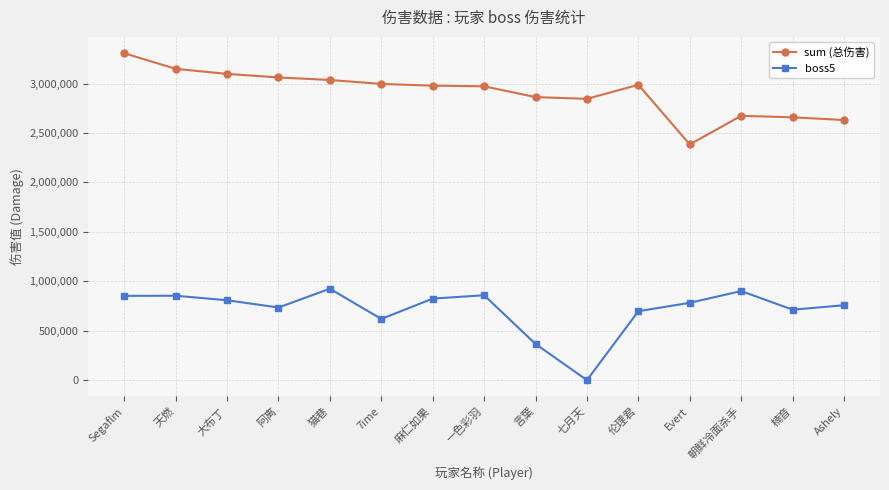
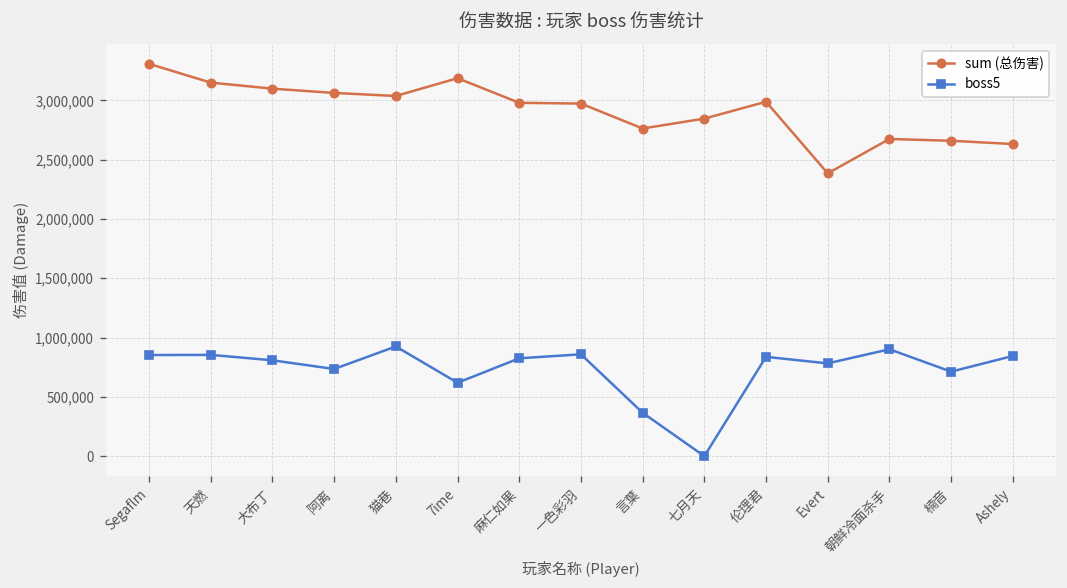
  {
    "sum (总伤害)": {
      "Segaflm": "3,300,000",
      "天燃": "3,100,000",
      "大布丁": "3,100,000",
      "阿离": "3,100,000",
      "猫巷": "3,000,000",
-     "7ime": "3,000,000",
+     "7ime": "3,200,000",
      "麻仁如果": "3,000,000",
      "一色彩羽": "3,000,000",
-     "言葉": "2,900,000",
+     "言葉": "2,800,000",
      "七月天": "2,800,000",
      "伦理君": "3,000,000",
      "Evert": "2,400,000",
      "朝鲜冷面杀手": "2,700,000",
      "楠音": "2,700,000",
      "Ashely": "2,600,000"
    },
    "boss5": {
      "Segaflm": "900,000",
      "天燃": "900,000",
      "大布丁": "800,000",
      "阿离": "700,000",
      "猫巷": "900,000",
      "7ime": "600,000",
      "麻仁如果": "800,000",
      "一色彩羽": "900,000",
      "言葉": "400,000",
      "七月天": "0",
-     "伦理君": "700,000",
+     "伦理君": "800,000",
      "Evert": "800,000",
      "朝鲜冷面杀手": "900,000",
      "楠音": "700,000",
-     "Ashely": "760,000"
+     "Ashely": "840,000"
    }
  }
